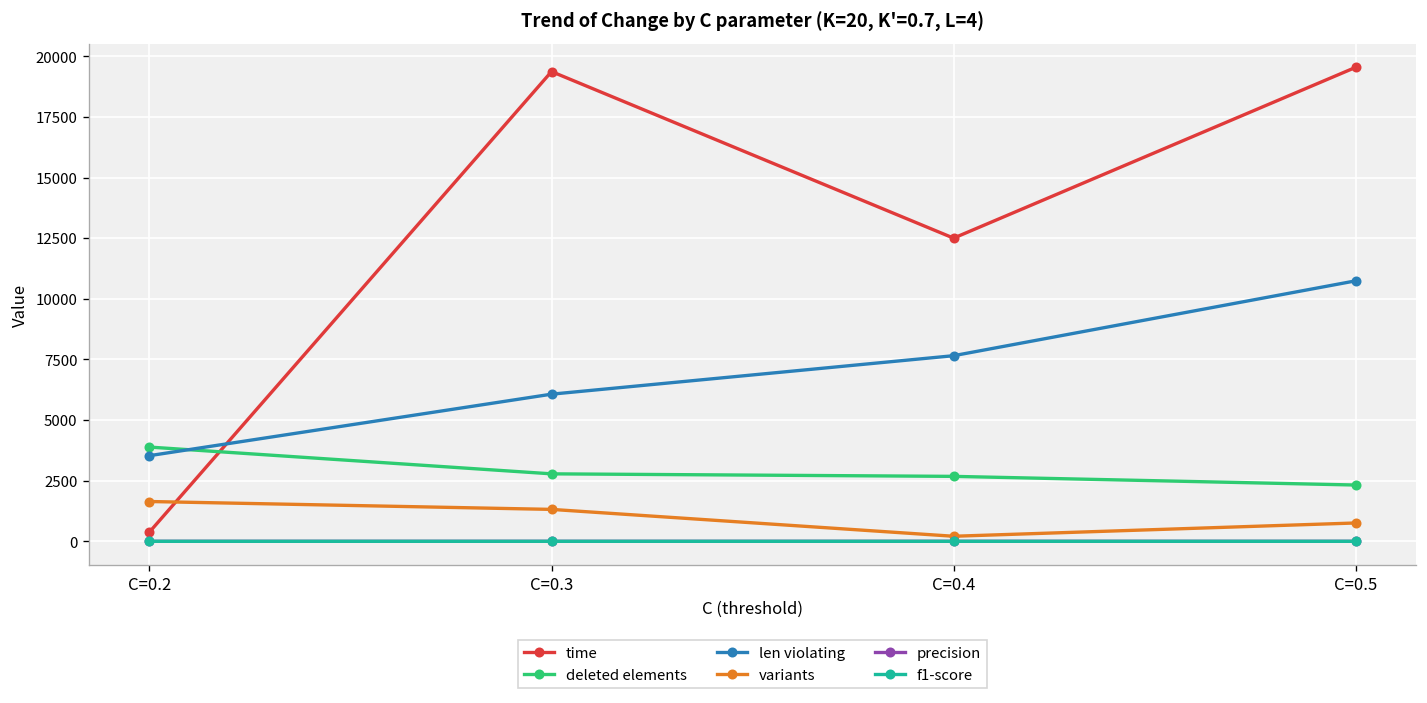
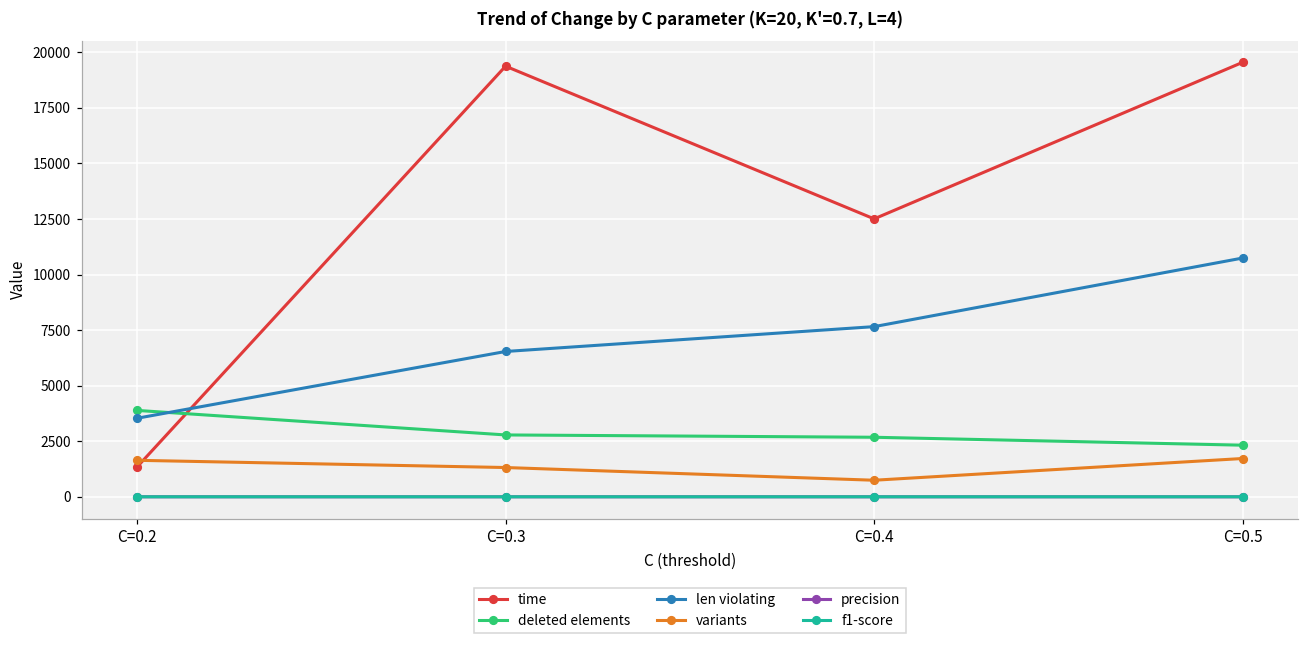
  {
    "time": {
-     "C=0.2": 400,
+     "C=0.2": 1300,
      "C=0.3": 19400,
      "C=0.4": 12500,
      "C=0.5": 19500
    },
    "len violating": {
      "C=0.2": 3500,
-     "C=0.3": 6100,
+     "C=0.3": 6500,
      "C=0.4": 7700,
      "C=0.5": 10700
    },
    "variants": {
      "C=0.2": 1600,
      "C=0.3": 1300,
-     "C=0.4": 200,
-     "C=0.5": 800
+     "C=0.4": 700,
+     "C=0.5": 1700
    }
  }
